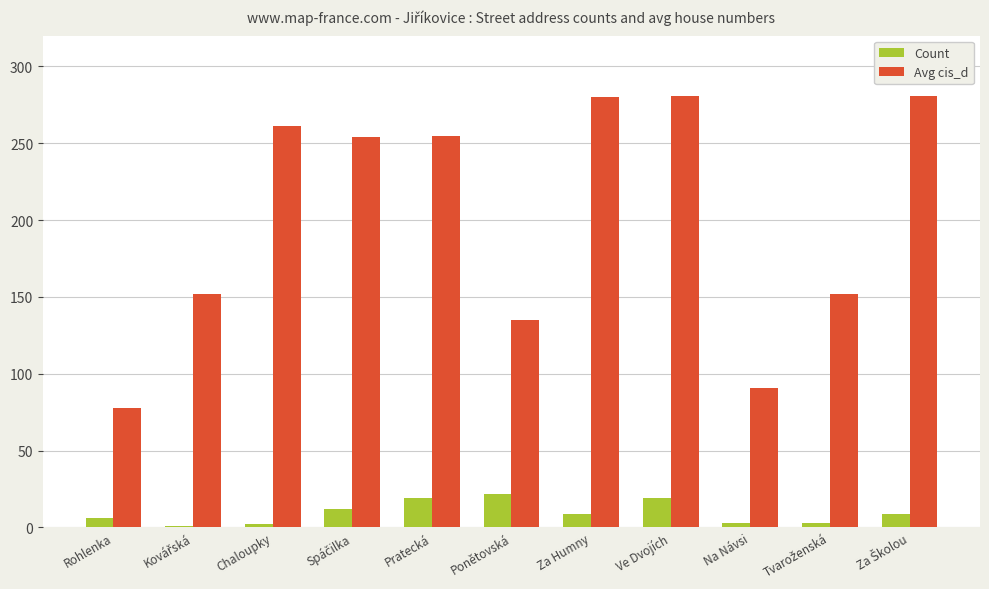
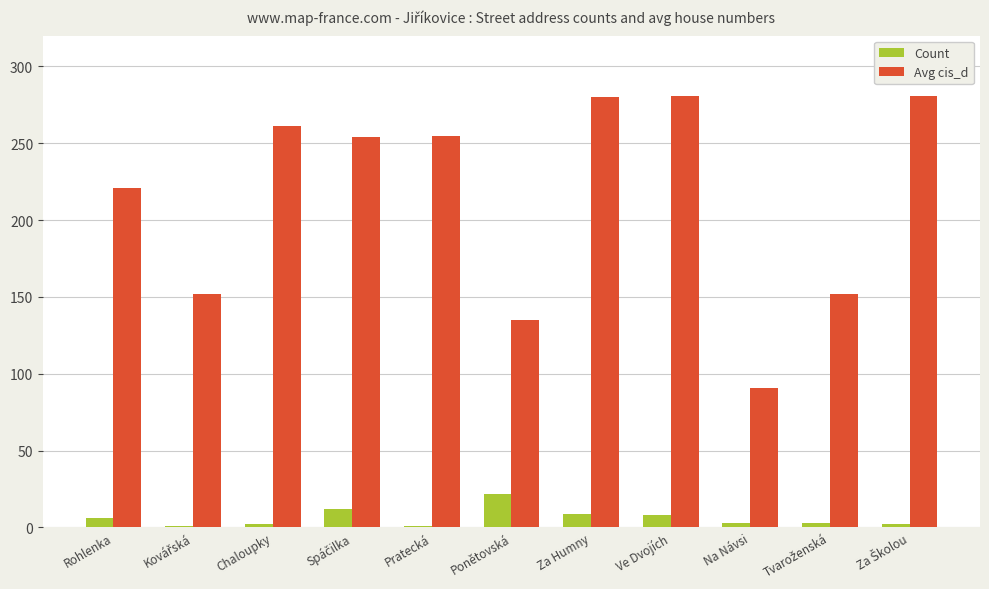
  {
    "Count": {
      "Rohlenka": 6,
      "Chaloupky": 2,
      "Spáčilka": 12,
-     "Pratecká": 19,
+     "Pratecká": 1,
      "Ponětovská": 22,
      "Za Humny": 9,
-     "Ve Dvojích": 19,
+     "Ve Dvojích": 8,
      "Na Návsi": 3,
      "Tvaroženská": 3,
-     "Za Školou": 9
+     "Za Školou": 2
    },
    "Avg cis_d": {
-     "Rohlenka": 78,
+     "Rohlenka": 221,
      "Kovářská": 152,
      "Chaloupky": 261,
      "Spáčilka": 254,
      "Pratecká": 255,
      "Ponětovská": 135,
      "Za Humny": 280,
      "Ve Dvojích": 281,
      "Na Návsi": 91,
      "Tvaroženská": 152,
      "Za Školou": 281
    }
  }
